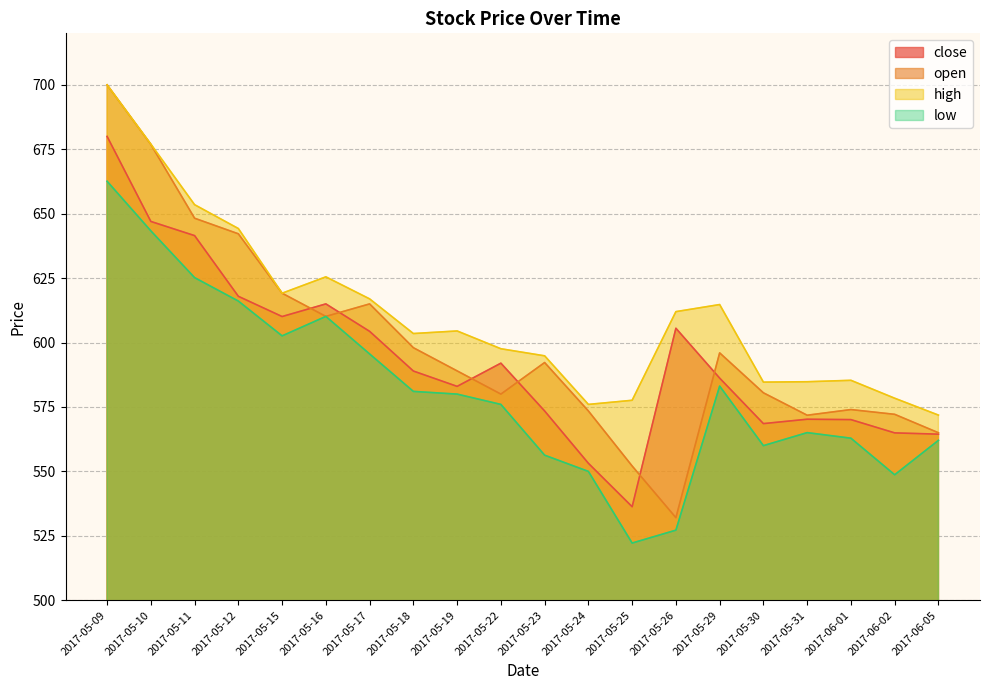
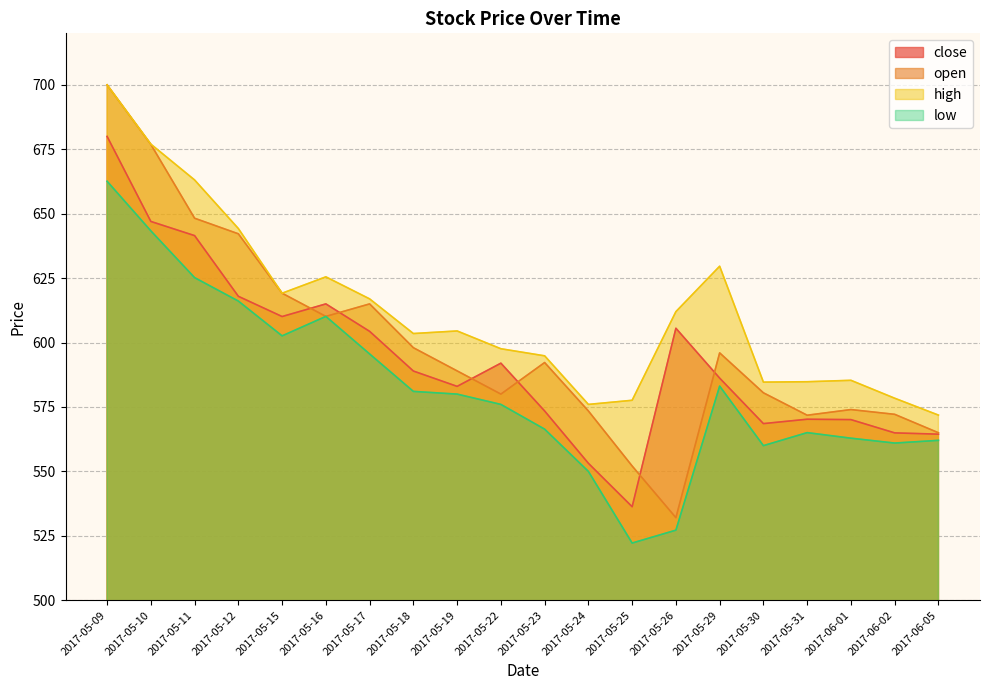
  {
    "high": {
-     "2017-05-11": 654,
+     "2017-05-11": 663,
      "2017-05-12": 644,
      "2017-05-16": 626,
      "2017-05-17": 617,
      "2017-05-18": 604,
      "2017-05-19": 605,
      "2017-05-22": 598,
      "2017-05-23": 595,
      "2017-05-24": 576,
      "2017-05-25": 578,
      "2017-05-26": 612,
-     "2017-05-29": 615,
+     "2017-05-29": 630,
      "2017-05-30": 585,
      "2017-05-31": 585,
      "2017-06-01": 585,
      "2017-06-02": 578,
      "2017-06-05": 572
    },
    "low": {
      "2017-05-09": 663,
      "2017-05-10": 643,
      "2017-05-11": 625,
      "2017-05-12": 616,
      "2017-05-15": 603,
      "2017-05-17": 596,
      "2017-05-18": 581,
      "2017-05-19": 580,
      "2017-05-22": 576,
-     "2017-05-23": 556,
+     "2017-05-23": 566,
      "2017-05-24": 550,
      "2017-05-25": 522,
      "2017-05-26": 527,
      "2017-05-29": 583,
      "2017-05-30": 560,
      "2017-05-31": 565,
      "2017-06-01": 563,
-     "2017-06-02": 549,
+     "2017-06-02": 561,
      "2017-06-05": 562
    }
  }
